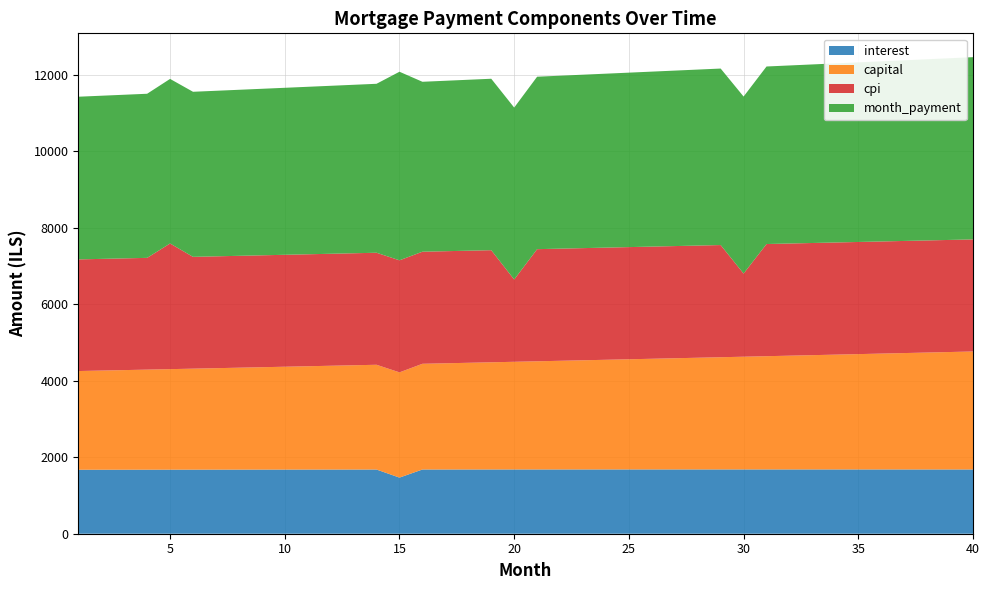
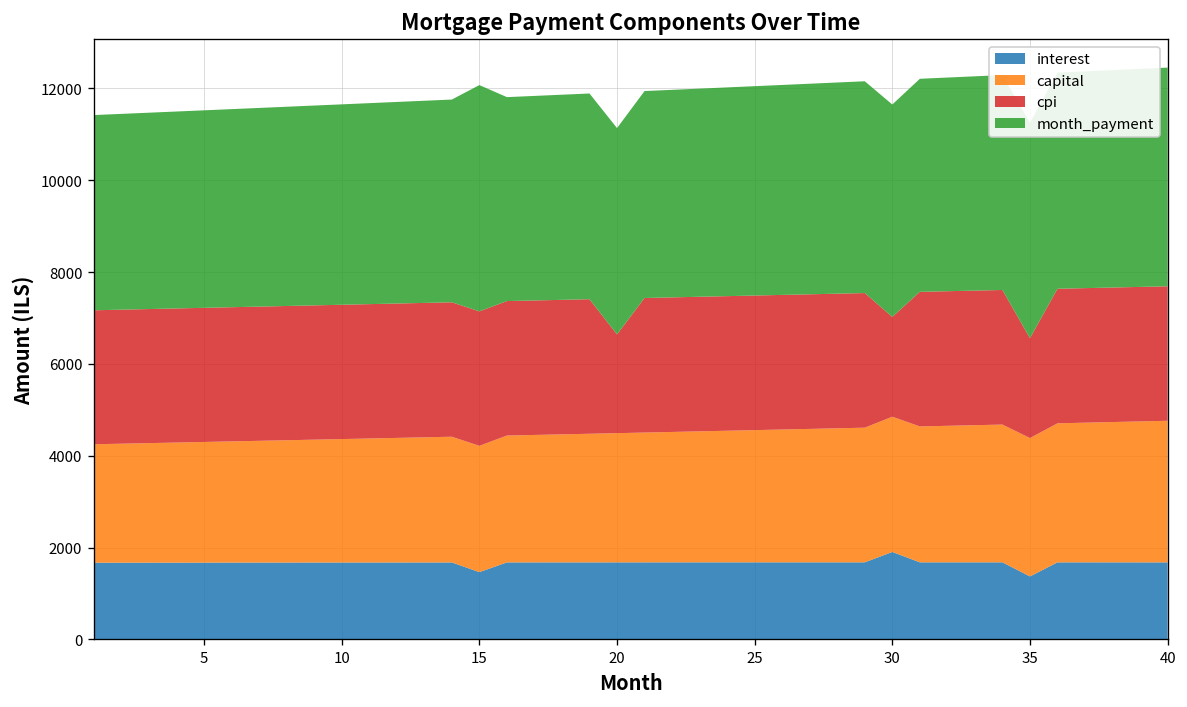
  {
    "interest": {
      "5": 1700,
      "10": 1700,
      "15": 1500,
      "20": 1700,
      "25": 1700,
-     "30": 1700,
-     "35": 1700,
+     "30": 1900,
+     "35": 1400,
      "40": 1700
    },
    "capital": {
      "5": 2600,
      "10": 2700,
      "15": 2800,
      "20": 2800,
      "25": 2900,
      "30": 2900,
      "35": 3000,
      "40": 3100
    },
    "cpi": {
-     "5": 3300,
+     "5": 2900,
      "10": 2900,
      "15": 2900,
      "20": 2200,
      "25": 2900,
      "30": 2200,
-     "35": 2900,
+     "35": 2200,
      "40": 2900
    },
    "month_payment": {
      "5": 4300,
      "10": 4400,
      "15": 4900,
      "20": 4500,
      "25": 4600,
      "30": 4600,
      "40": 4800
    }
  }
